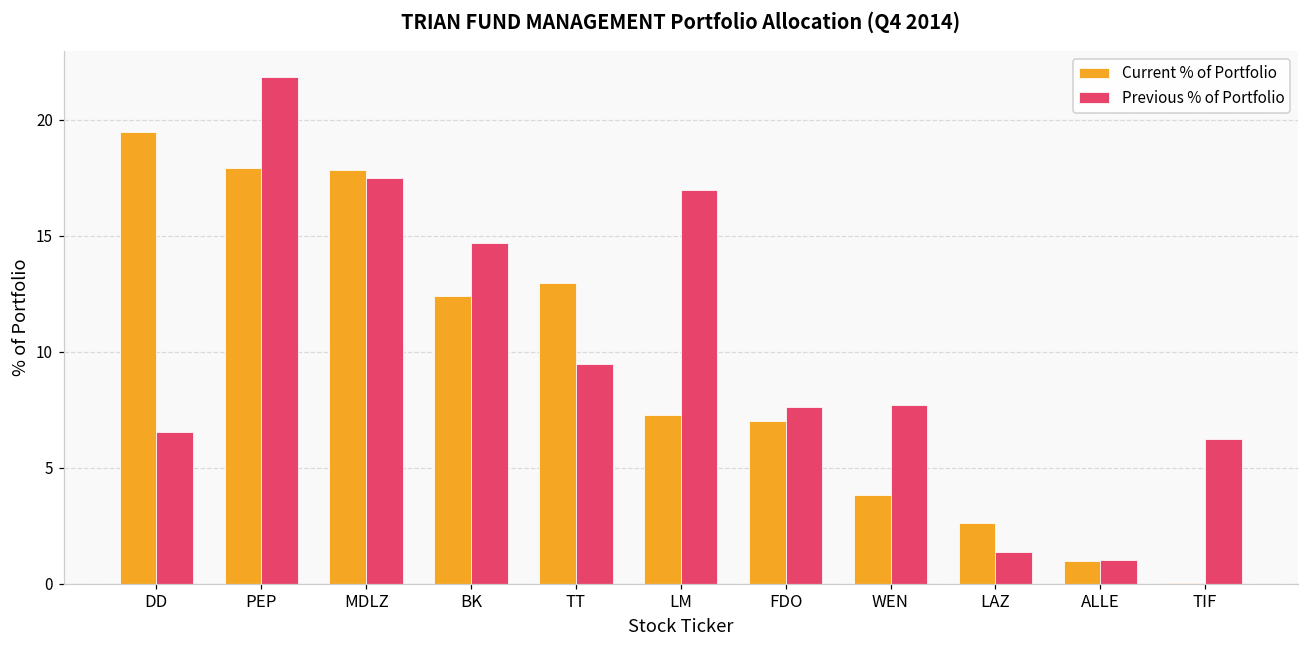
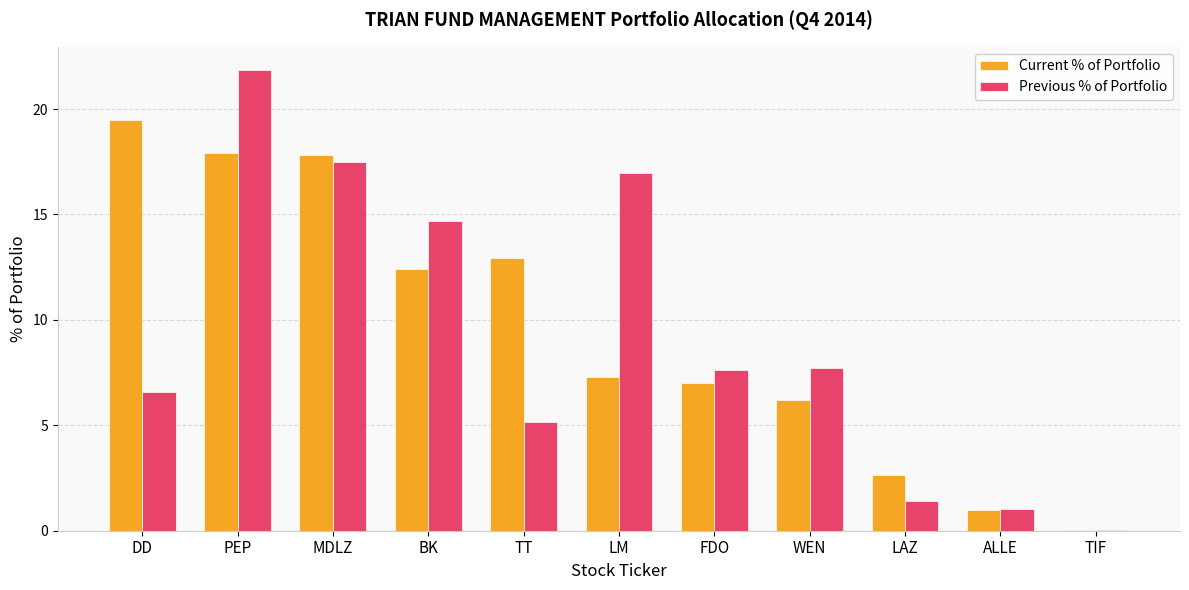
  {
    "Current % of Portfolio": {
      "DD": 19.5,
      "PEP": 17.9,
      "MDLZ": 17.8,
      "BK": 12.4,
      "TT": 13.0,
      "LM": 7.3,
      "FDO": 7.0,
-     "WEN": 3.8,
+     "WEN": 6.2,
      "LAZ": 2.6,
      "ALLE": 1.0
    },
    "Previous % of Portfolio": {
      "DD": 6.6,
      "PEP": 21.9,
      "MDLZ": 17.5,
      "BK": 14.7,
-     "TT": 9.5,
+     "TT": 5.1,
      "LM": 17.0,
      "FDO": 7.6,
      "WEN": 7.7,
      "LAZ": 1.4,
      "ALLE": 1.0,
-     "TIF": 6.2
+     "TIF": 0.0
    }
  }
